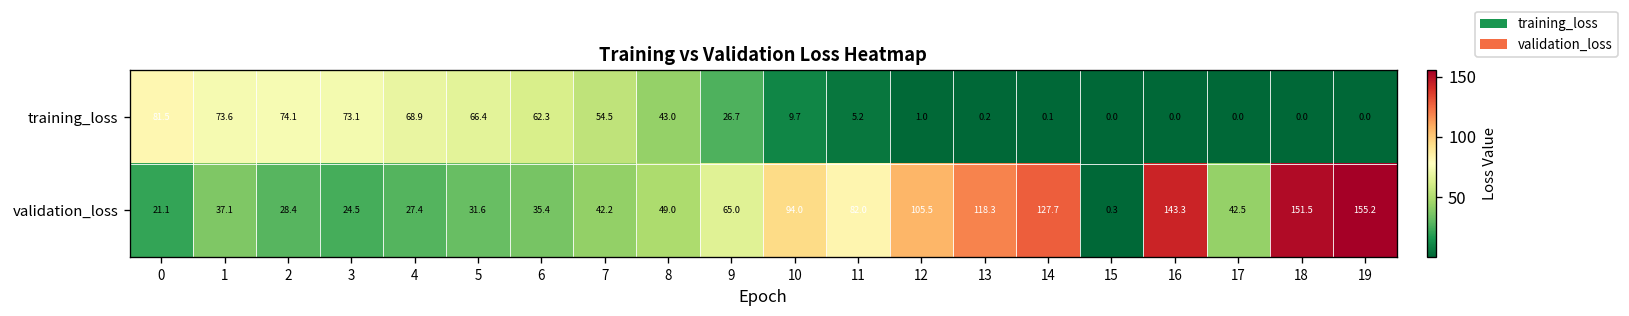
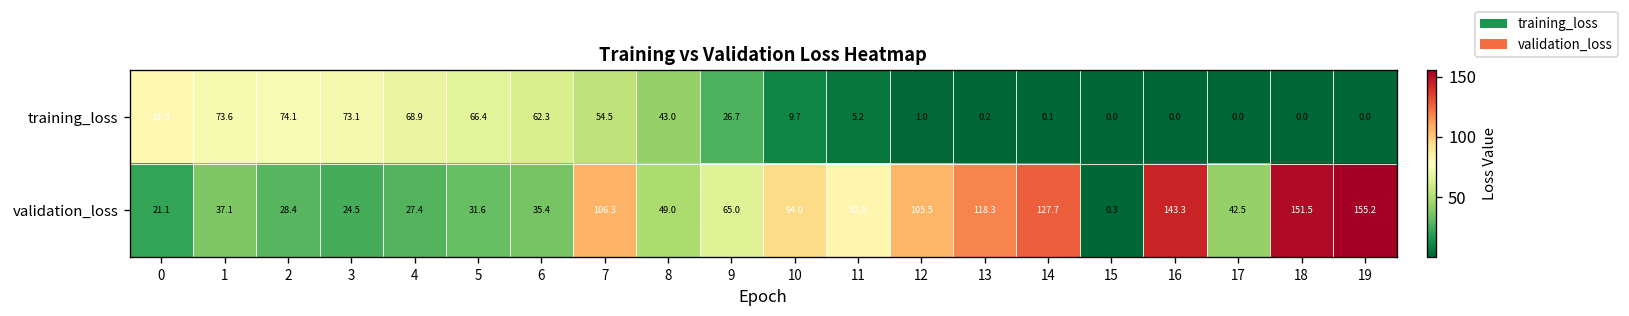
  {
    "training_loss": {
      "0": 81.5,
      "1": 73.6,
      "2": 74.1,
      "3": 73.1,
      "4": 68.9,
      "5": 66.4,
      "6": 62.3,
      "7": 54.5,
      "8": 43.0,
      "9": 26.7,
      "10": 9.7,
      "11": 5.2,
      "12": 1.0,
      "13": 0.2,
      "14": 0.1,
      "15": 0.0,
      "16": 0.0,
      "17": 0.0,
      "18": 0.0,
      "19": 0.0
    },
    "validation_loss": {
      "0": 21.1,
      "1": 37.1,
      "2": 28.4,
      "3": 24.5,
      "4": 27.4,
      "5": 31.6,
      "6": 35.4,
-     "7": 42.2,
+     "7": 106.3,
      "8": 49.0,
      "9": 65.0,
      "10": 94.0,
      "11": 82.0,
      "12": 105.5,
      "13": 118.3,
      "14": 127.7,
      "15": 0.3,
      "16": 143.3,
      "17": 42.5,
      "18": 151.5,
      "19": 155.2
    }
  }
